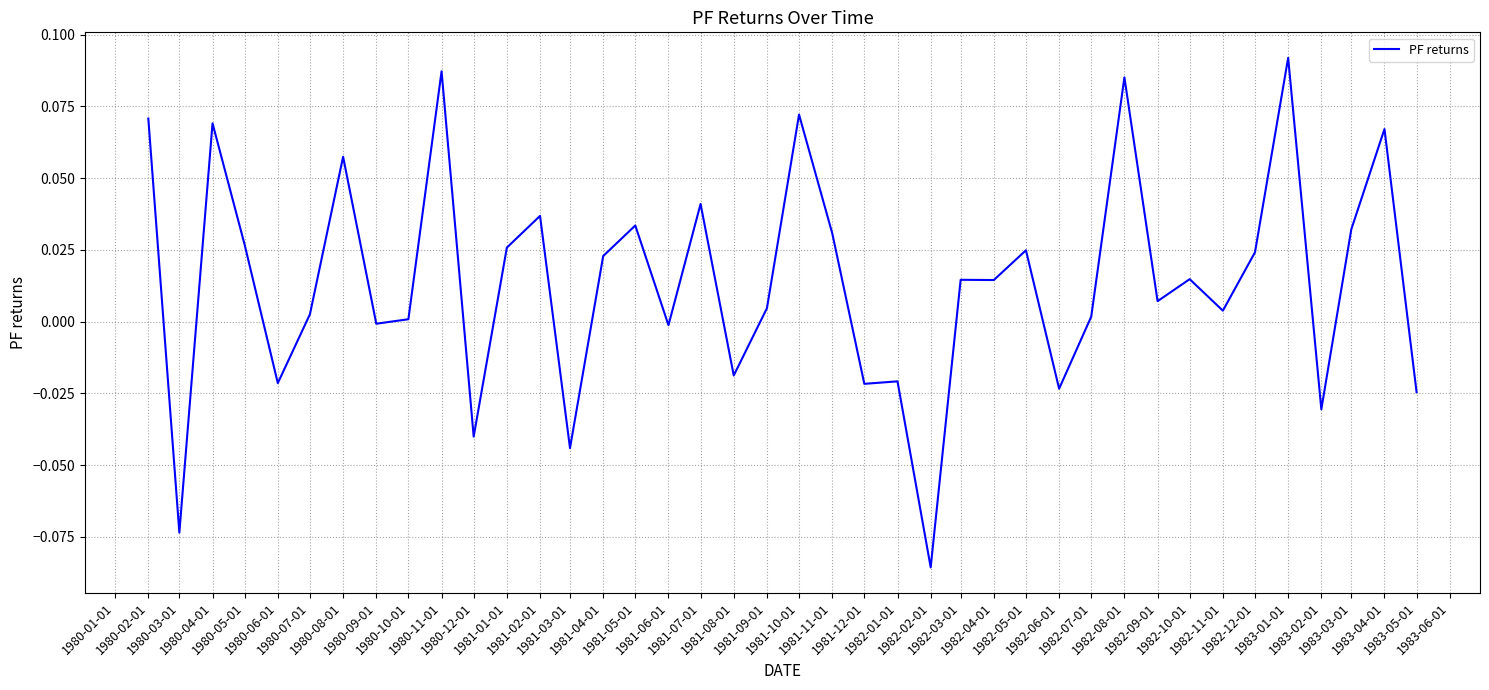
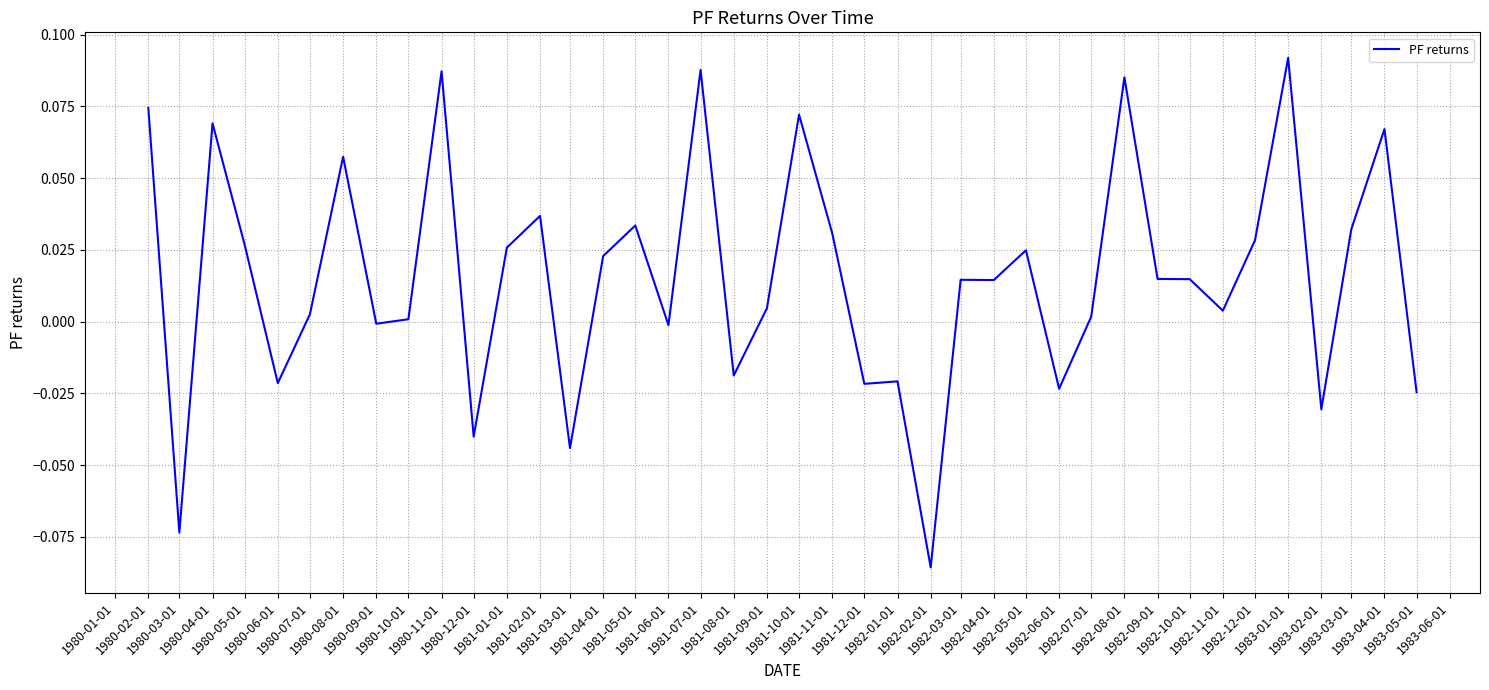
  {
-   "1980-02-01": 0.071,
+   "1980-02-01": 0.074,
    "1980-03-01": -0.074,
    "1980-04-01": 0.069,
    "1980-05-01": 0.027,
    "1980-06-01": -0.021,
    "1980-07-01": 0.003,
    "1980-08-01": 0.057,
    "1980-09-01": -0.001,
    "1980-10-01": 0.001,
    "1980-11-01": 0.087,
    "1980-12-01": -0.040,
    "1981-01-01": 0.026,
    "1981-02-01": 0.037,
    "1981-03-01": -0.044,
    "1981-04-01": 0.023,
    "1981-05-01": 0.033,
    "1981-06-01": -0.001,
-   "1981-07-01": 0.041,
+   "1981-07-01": 0.088,
    "1981-08-01": -0.019,
    "1981-09-01": 0.005,
    "1981-10-01": 0.072,
    "1981-11-01": 0.031,
    "1981-12-01": -0.022,
    "1982-01-01": -0.021,
    "1982-02-01": -0.086,
    "1982-03-01": 0.015,
    "1982-04-01": 0.014,
    "1982-05-01": 0.025,
    "1982-06-01": -0.023,
    "1982-07-01": 0.002,
    "1982-08-01": 0.085,
-   "1982-09-01": 0.007,
+   "1982-09-01": 0.015,
    "1982-10-01": 0.015,
    "1982-11-01": 0.004,
-   "1982-12-01": 0.024,
+   "1982-12-01": 0.028,
    "1983-01-01": 0.092,
    "1983-02-01": -0.031,
    "1983-03-01": 0.032,
    "1983-04-01": 0.067,
    "1983-05-01": -0.025
  }
